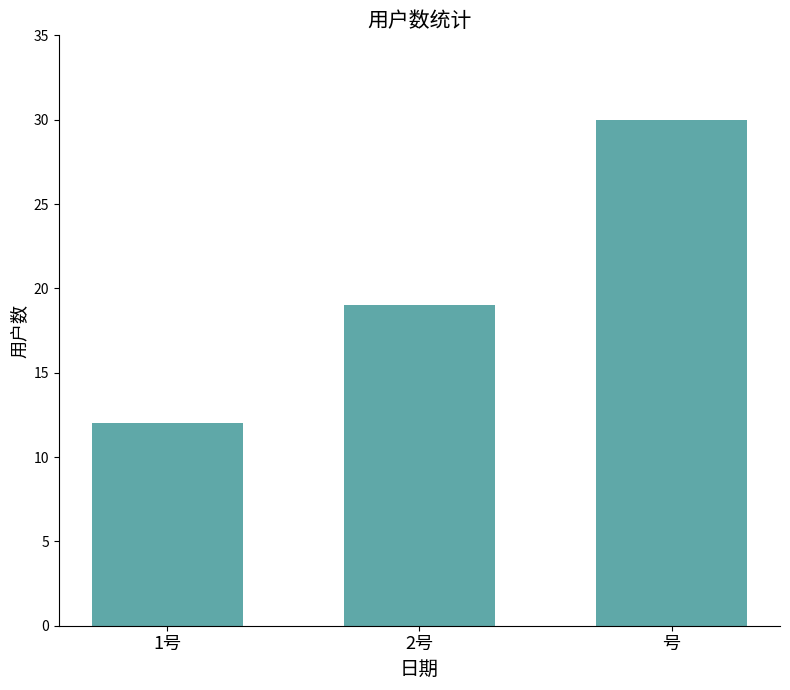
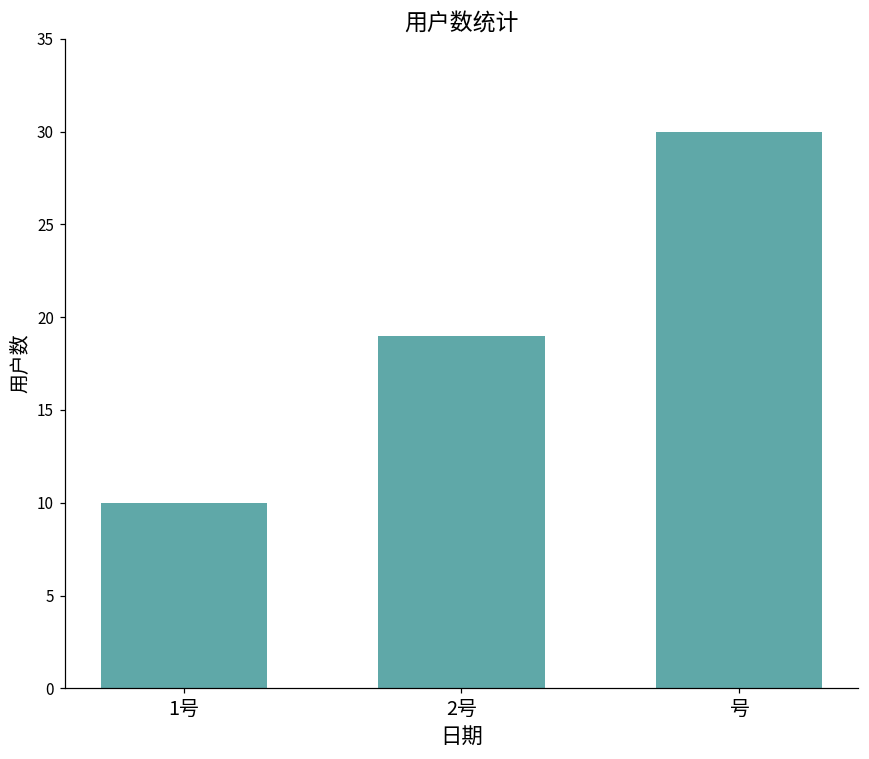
  {
-   "1号": 12,
+   "1号": 10,
    "2号": 19,
    "号": 30
  }
